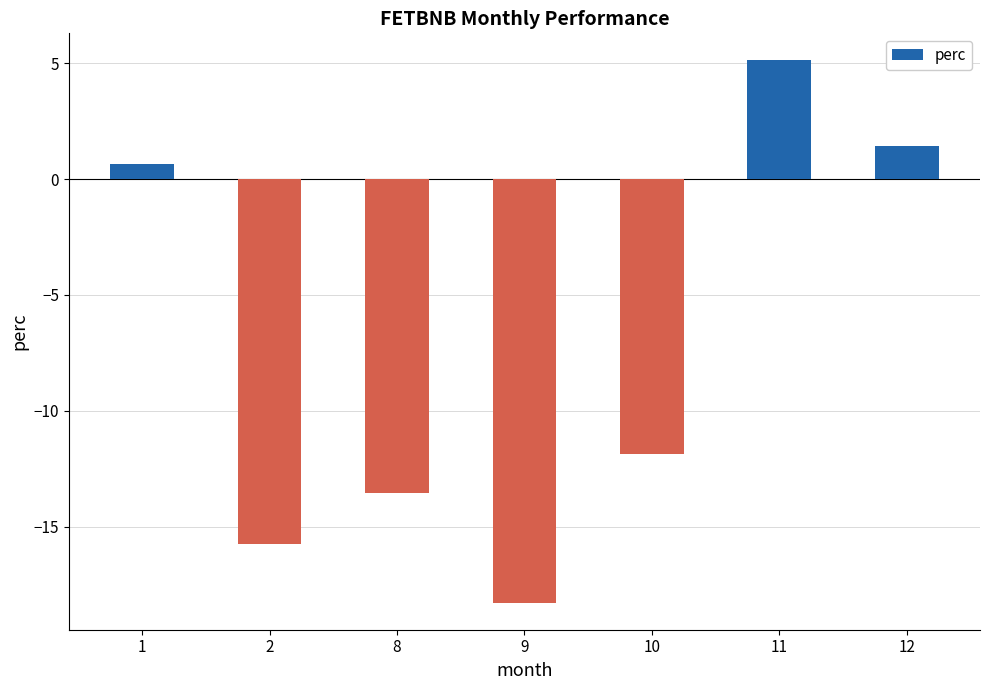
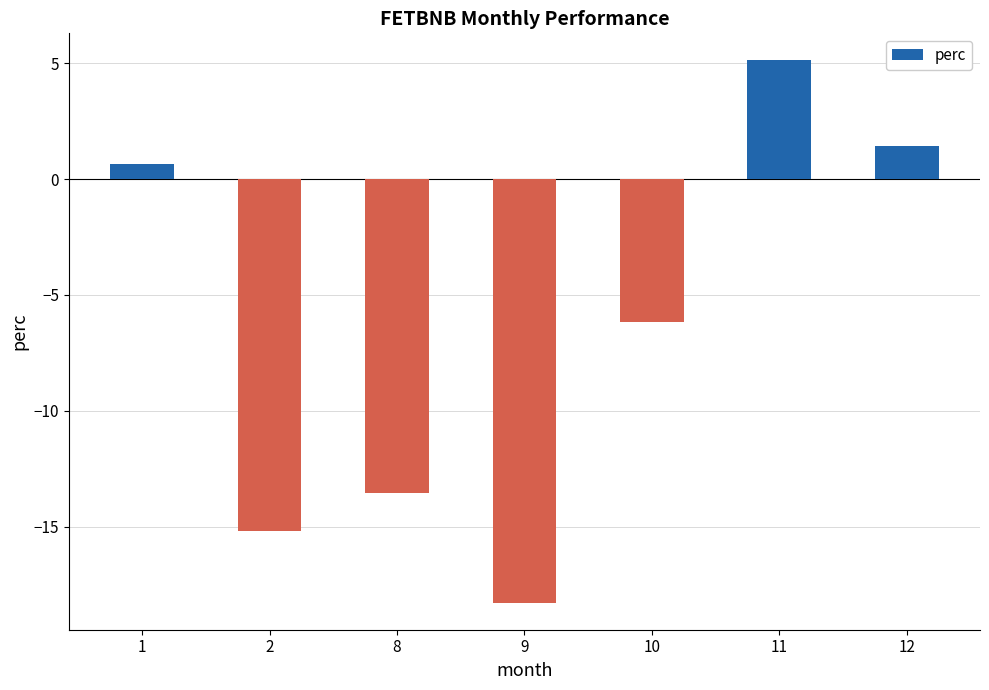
  {
    "1": 0.7,
-   "2": -15.7,
+   "2": -15.2,
    "8": -13.6,
    "9": -18.3,
-   "10": -11.9,
+   "10": -6.2,
    "11": 5.1,
    "12": 1.4
  }
